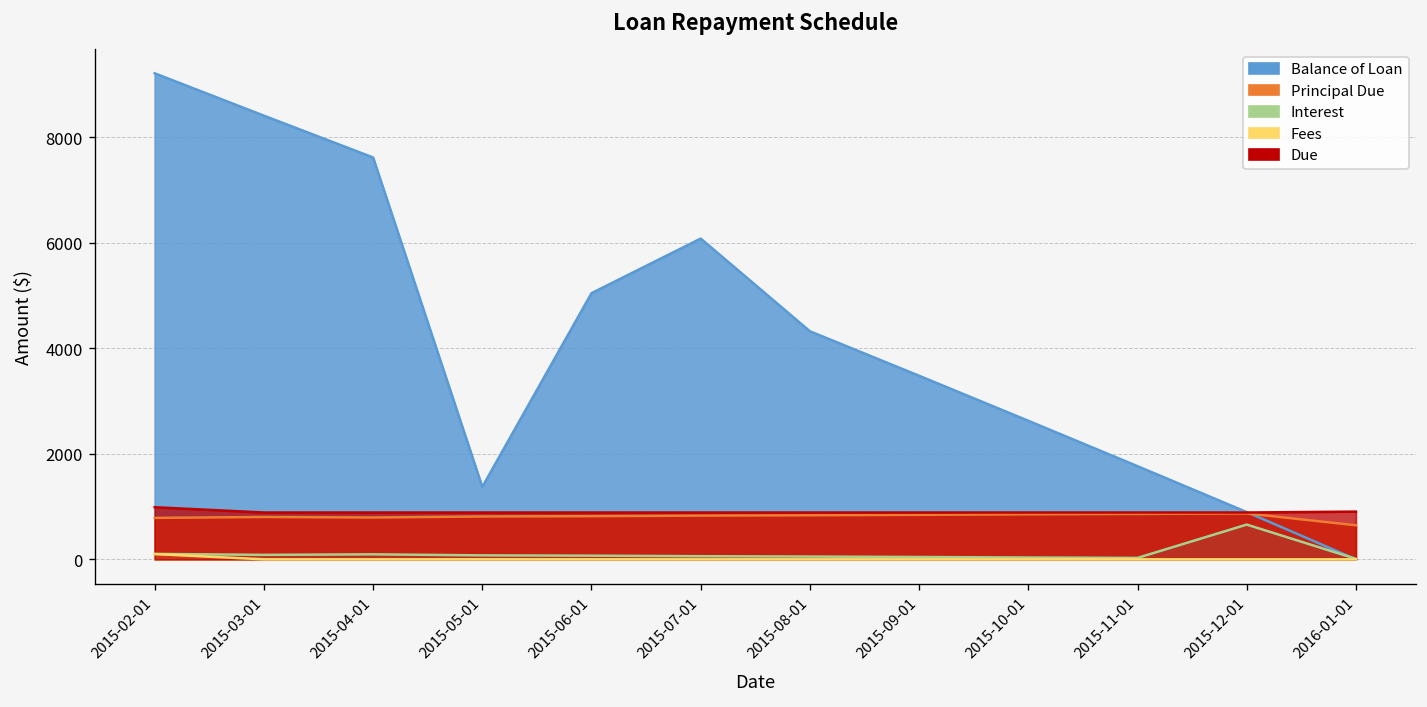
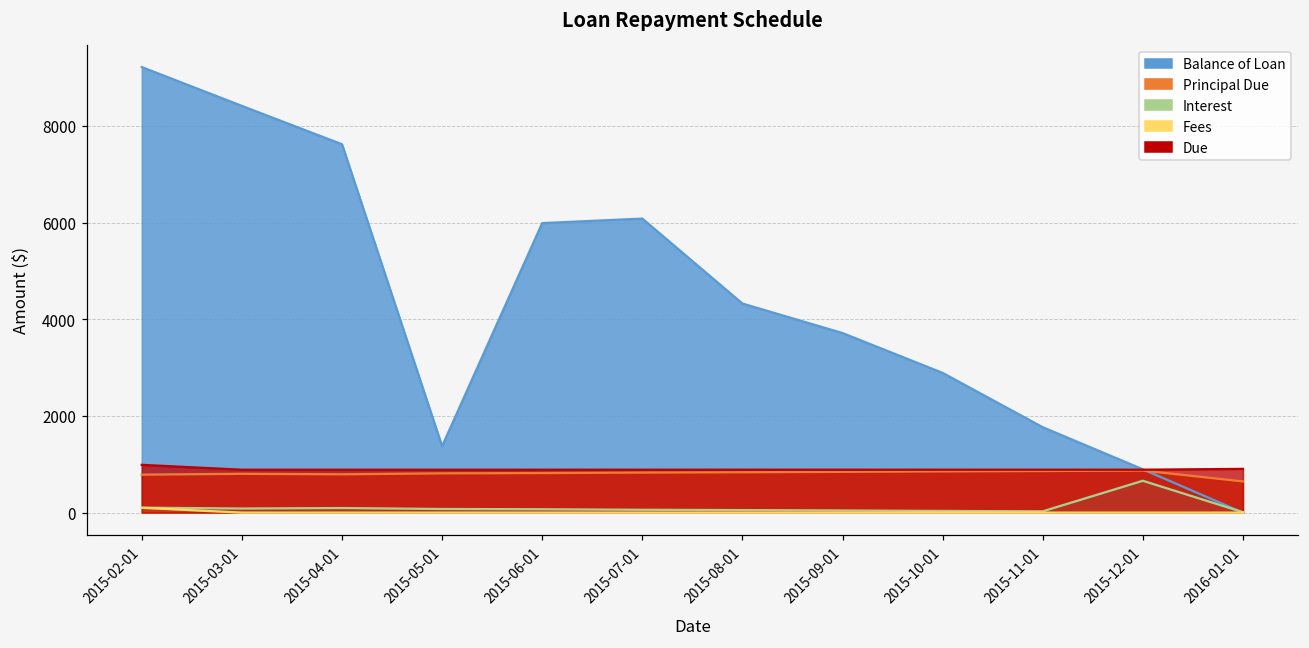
  {
    "Balance of Loan": {
      "2015-02-01": 9200,
      "2015-03-01": 8400,
      "2015-04-01": 7600,
      "2015-05-01": 1400,
-     "2015-06-01": 5000,
+     "2015-06-01": 6000,
      "2015-07-01": 6100,
      "2015-08-01": 4300,
-     "2015-09-01": 3500,
-     "2015-10-01": 2600,
+     "2015-09-01": 3700,
+     "2015-10-01": 2900,
      "2015-11-01": 1800
    },
    "Principal Due": {
      "2015-02-01": 800,
      "2015-03-01": 800,
      "2015-04-01": 800,
      "2015-05-01": 800,
      "2015-06-01": 800,
      "2015-07-01": 800,
      "2016-01-01": 600
    },
    "Interest": {
      "2015-03-01": 100,
      "2015-04-01": 100,
      "2015-05-01": 100,
      "2015-06-01": 100,
      "2015-07-01": 100,
      "2015-12-01": 700
    },
    "Fees": {
      "2015-03-01": 0,
      "2015-04-01": 0,
      "2015-05-01": 0,
      "2015-06-01": 0,
      "2015-07-01": 0,
      "2015-12-01": 0
    },
    "Due": {
      "2015-02-01": 1000,
      "2015-03-01": 900,
      "2015-04-01": 900,
      "2015-05-01": 900,
      "2015-06-01": 900,
      "2015-07-01": 900,
      "2016-01-01": 900
    }
  }
